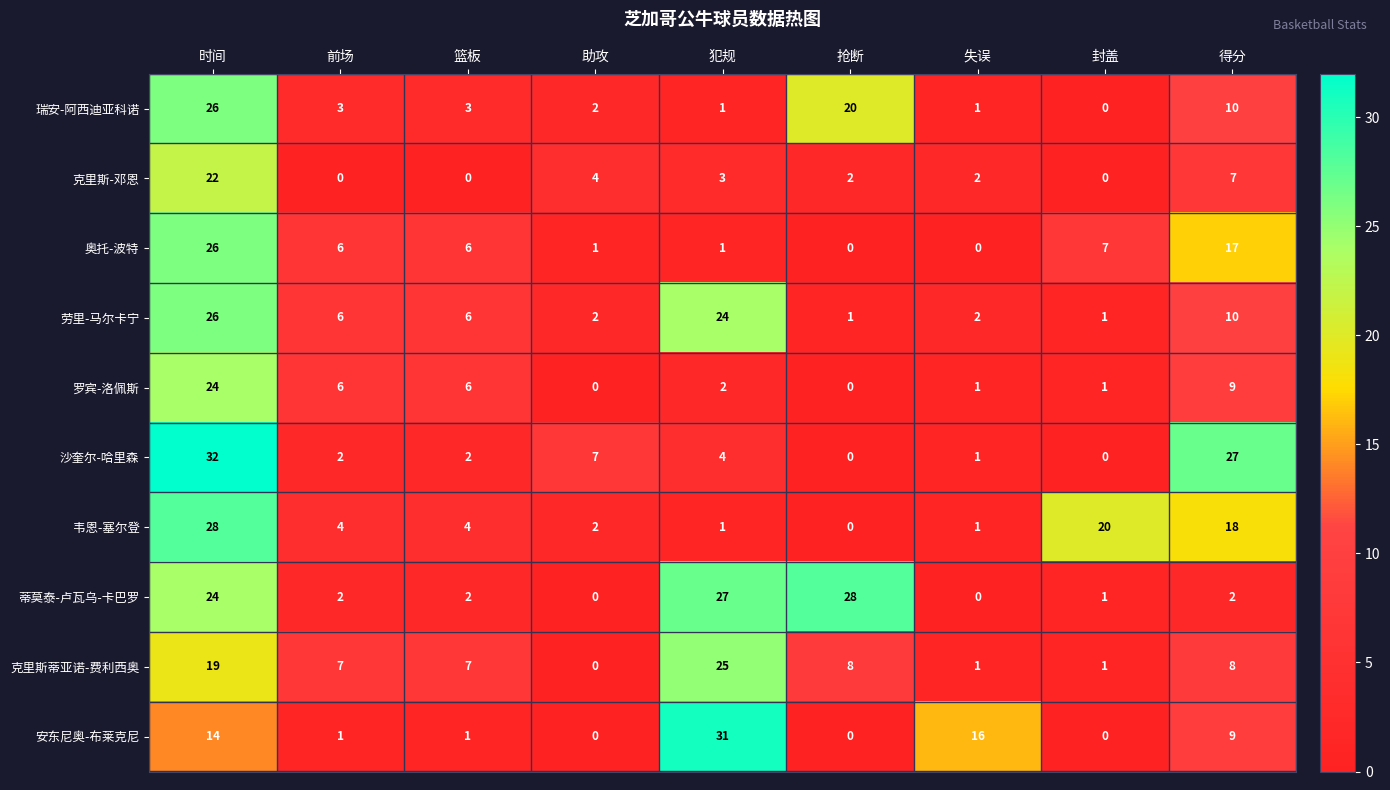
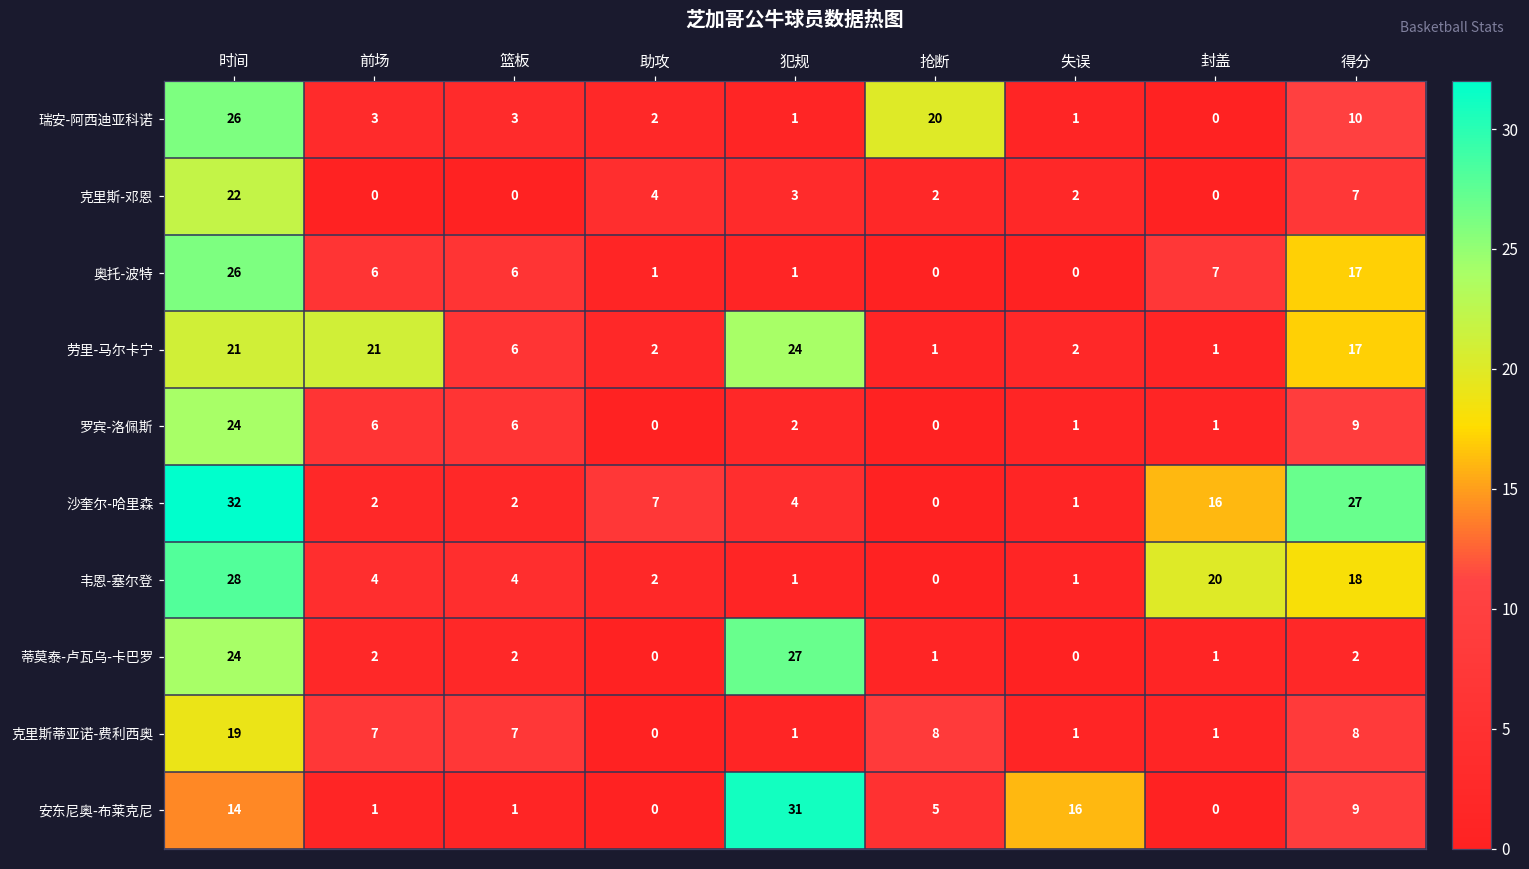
  {
    "瑞安-阿西迪亚科诺": {
      "时间": 26,
      "前场": 3,
      "篮板": 3,
      "助攻": 2,
      "犯规": 1,
      "抢断": 20,
      "失误": 1,
      "封盖": 0,
      "得分": 10
    },
    "克里斯-邓恩": {
      "时间": 22,
      "前场": 0,
      "篮板": 0,
      "助攻": 4,
      "犯规": 3,
      "抢断": 2,
      "失误": 2,
      "封盖": 0,
      "得分": 7
    },
    "奥托-波特": {
      "时间": 26,
      "前场": 6,
      "篮板": 6,
      "助攻": 1,
      "犯规": 1,
      "抢断": 0,
      "失误": 0,
      "封盖": 7,
      "得分": 17
    },
    "劳里-马尔卡宁": {
-     "时间": 26,
-     "前场": 6,
+     "时间": 21,
+     "前场": 21,
      "篮板": 6,
      "助攻": 2,
      "犯规": 24,
      "抢断": 1,
      "失误": 2,
      "封盖": 1,
-     "得分": 10
+     "得分": 17
    },
    "罗宾-洛佩斯": {
      "时间": 24,
      "前场": 6,
      "篮板": 6,
      "助攻": 0,
      "犯规": 2,
      "抢断": 0,
      "失误": 1,
      "封盖": 1,
      "得分": 9
    },
    "沙奎尔-哈里森": {
      "时间": 32,
      "前场": 2,
      "篮板": 2,
      "助攻": 7,
      "犯规": 4,
      "抢断": 0,
      "失误": 1,
-     "封盖": 0,
+     "封盖": 16,
      "得分": 27
    },
    "韦恩-塞尔登": {
      "时间": 28,
      "前场": 4,
      "篮板": 4,
      "助攻": 2,
      "犯规": 1,
      "抢断": 0,
      "失误": 1,
      "封盖": 20,
      "得分": 18
    },
    "蒂莫泰-卢瓦乌-卡巴罗": {
      "时间": 24,
      "前场": 2,
      "篮板": 2,
      "助攻": 0,
      "犯规": 27,
-     "抢断": 28,
+     "抢断": 1,
      "失误": 0,
      "封盖": 1,
      "得分": 2
    },
    "克里斯蒂亚诺-费利西奥": {
      "时间": 19,
      "前场": 7,
      "篮板": 7,
      "助攻": 0,
-     "犯规": 25,
+     "犯规": 1,
      "抢断": 8,
      "失误": 1,
      "封盖": 1,
      "得分": 8
    },
    "安东尼奥-布莱克尼": {
      "时间": 14,
      "前场": 1,
      "篮板": 1,
      "助攻": 0,
      "犯规": 31,
-     "抢断": 0,
+     "抢断": 5,
      "失误": 16,
      "封盖": 0,
      "得分": 9
    }
  }
